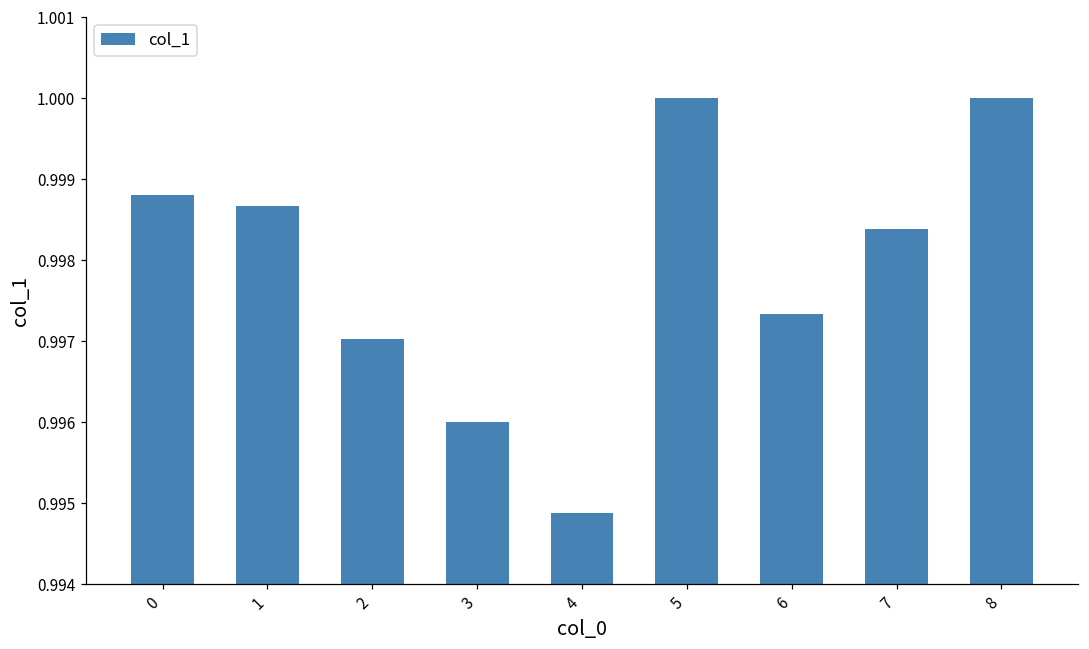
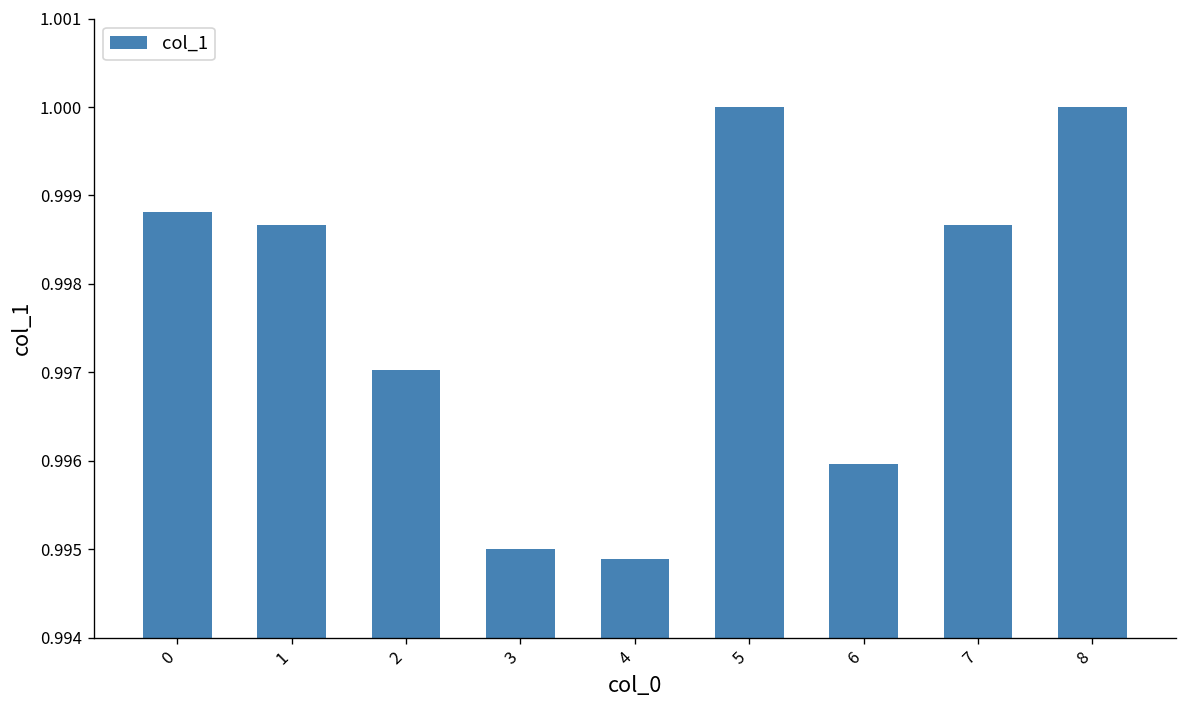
  {
    "0": 0.9988,
    "1": 0.9987,
    "2": 0.9970,
-   "3": 0.996,
+   "3": 0.995,
    "4": 0.9949,
    "5": 1.0000,
-   "6": 0.9973,
-   "7": 0.9984,
+   "6": 0.9960,
+   "7": 0.9987,
    "8": 1.0000
  }
